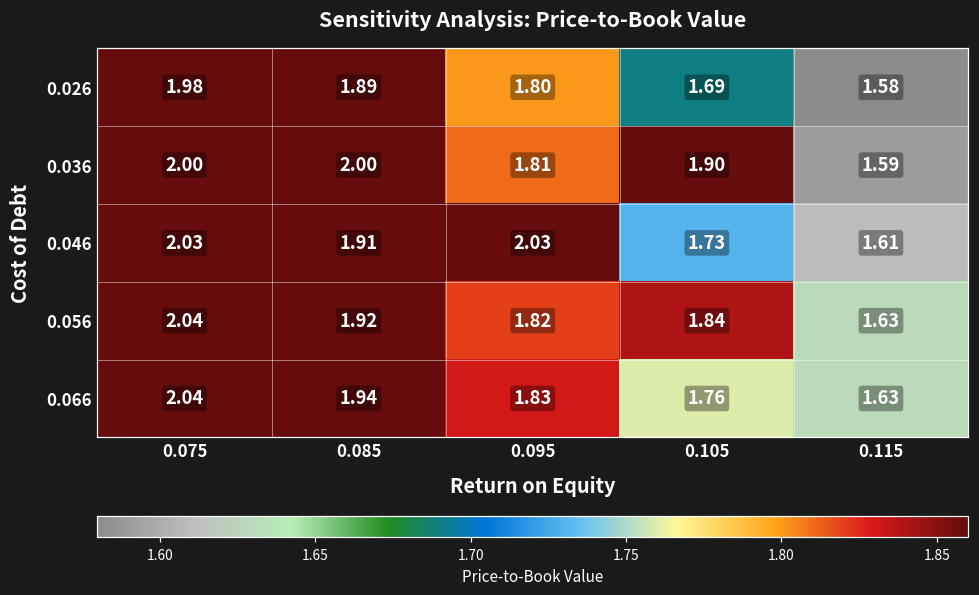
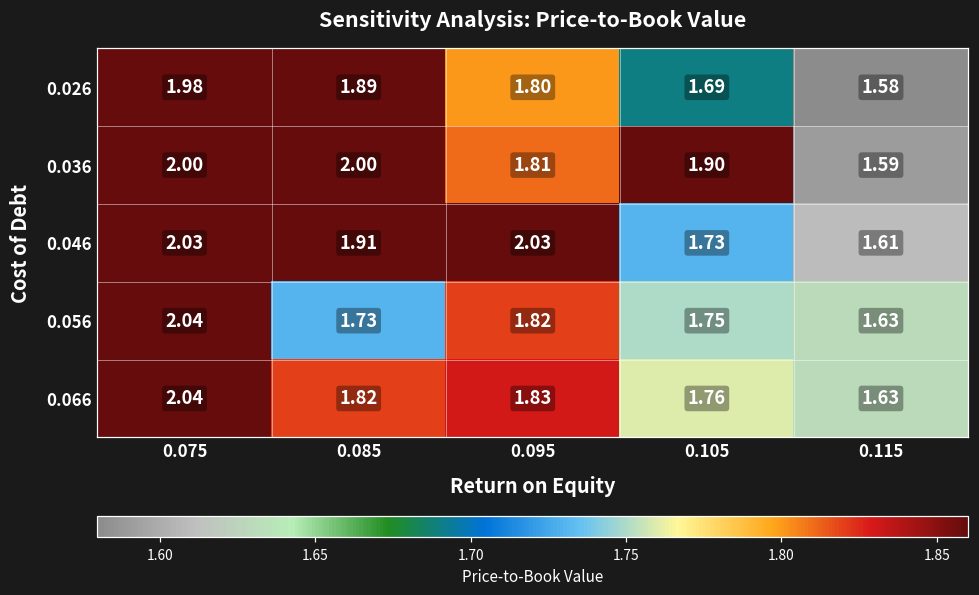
  {
    "0.056": {
-     "0.085": 1.92,
-     "0.105": 1.84
+     "0.085": 1.73,
+     "0.105": 1.75
    },
    "0.066": {
-     "0.085": 1.94
+     "0.085": 1.82
    }
  }
